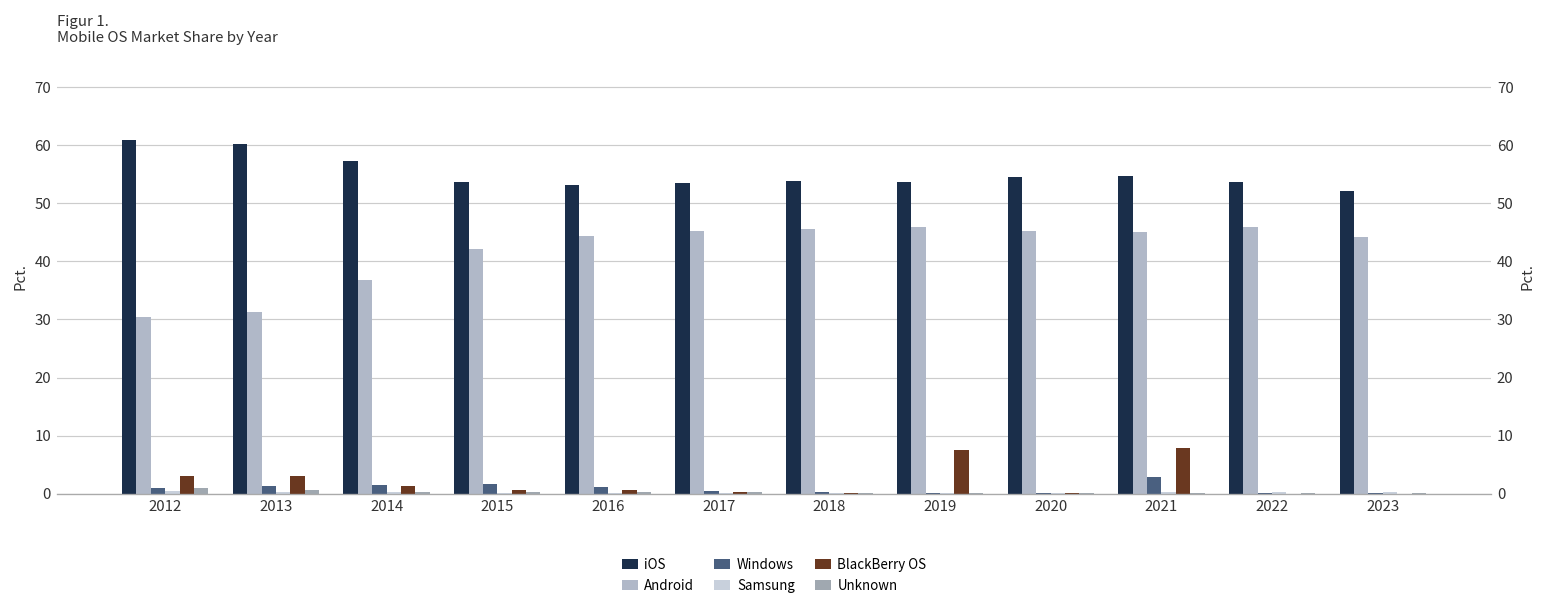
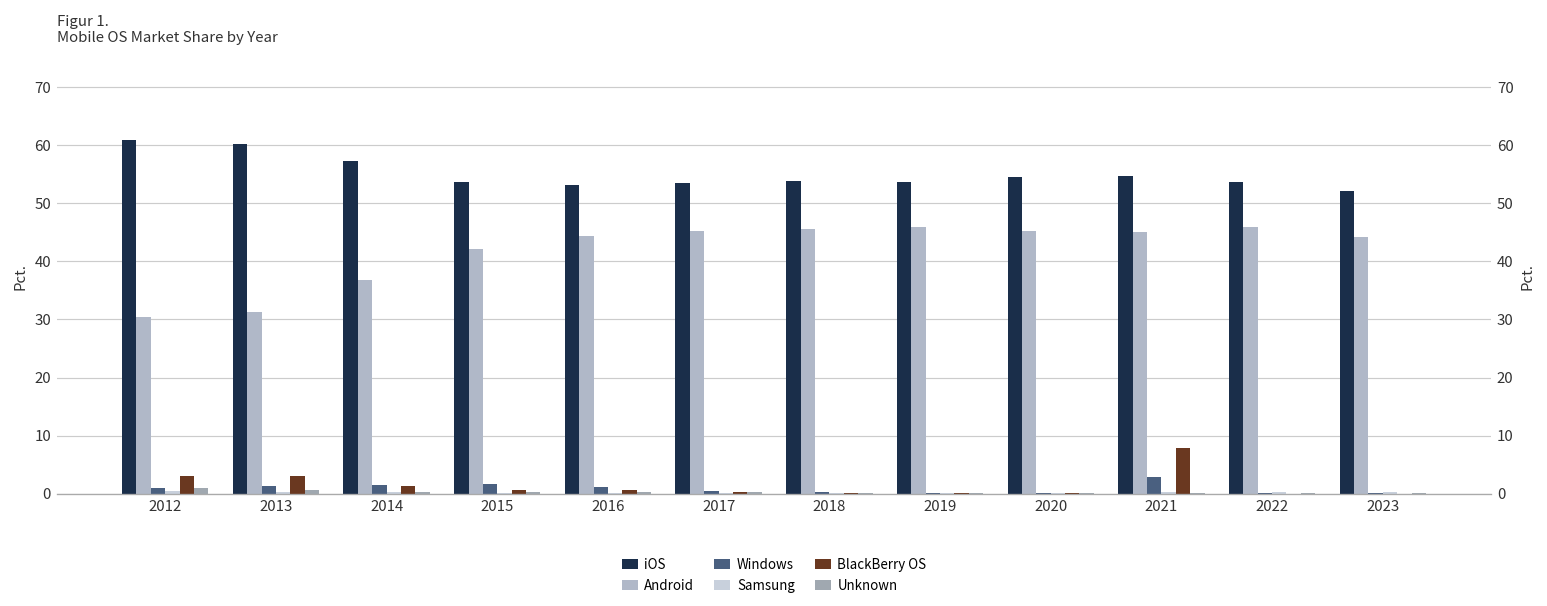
  {
    "iOS": {
      "2012": 61,
      "2013": 60,
      "2014": 57,
      "2015": 54,
      "2016": 53,
      "2017": 53,
      "2018": 54,
      "2019": 54,
      "2020": 55,
      "2021": 55,
      "2022": 54,
      "2023": 52
    },
    "Windows": {
      "2012": 1,
      "2013": 1,
      "2014": 1,
      "2015": 2,
      "2016": 1,
      "2021": 3
    },
    "BlackBerry OS": {
      "2012": 3,
      "2013": 3,
      "2014": 1,
      "2015": 1,
      "2016": 1,
-     "2019": 8,
+     "2019": 0,
      "2021": 8,
      "2022": 0,
      "2023": 0
    }
  }
